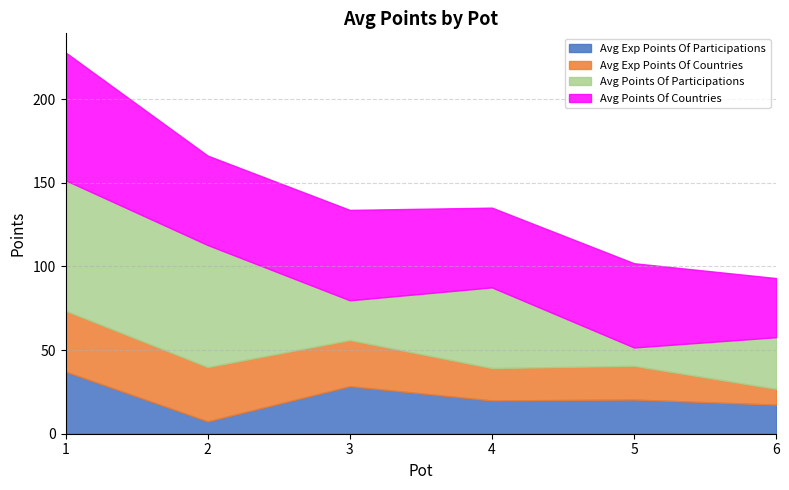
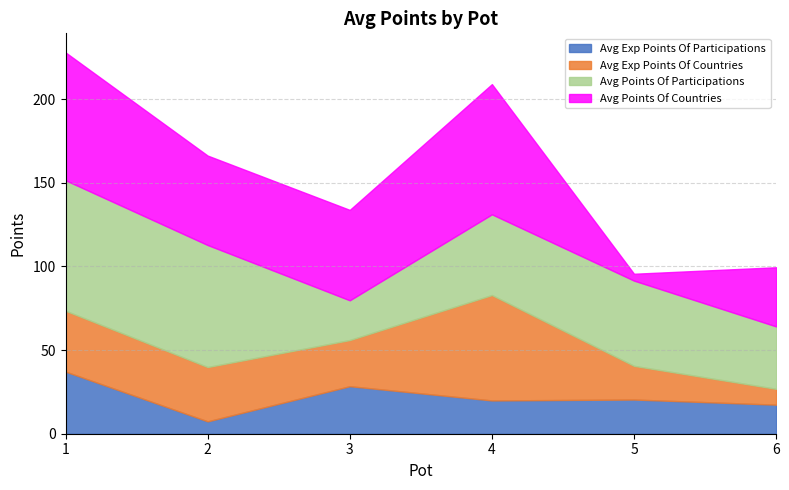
  {
    "Avg Exp Points Of Participations": {
      "1": 37,
      "2": 7,
      "3": 28,
      "4": 20,
      "5": 20,
      "6": 17
    },
    "Avg Exp Points Of Countries": {
      "1": 36,
      "2": 32,
      "3": 28,
-     "4": 19,
+     "4": 63,
      "5": 20,
      "6": 9
    },
    "Avg Points Of Participations": {
      "1": 78,
      "2": 73,
      "3": 24,
      "4": 48,
-     "5": 11,
-     "6": 31
+     "5": 51,
+     "6": 37
    },
    "Avg Points Of Countries": {
      "1": 76,
      "2": 53,
      "3": 54,
-     "4": 48,
-     "5": 50,
+     "4": 78,
+     "5": 4,
      "6": 35
    }
  }
